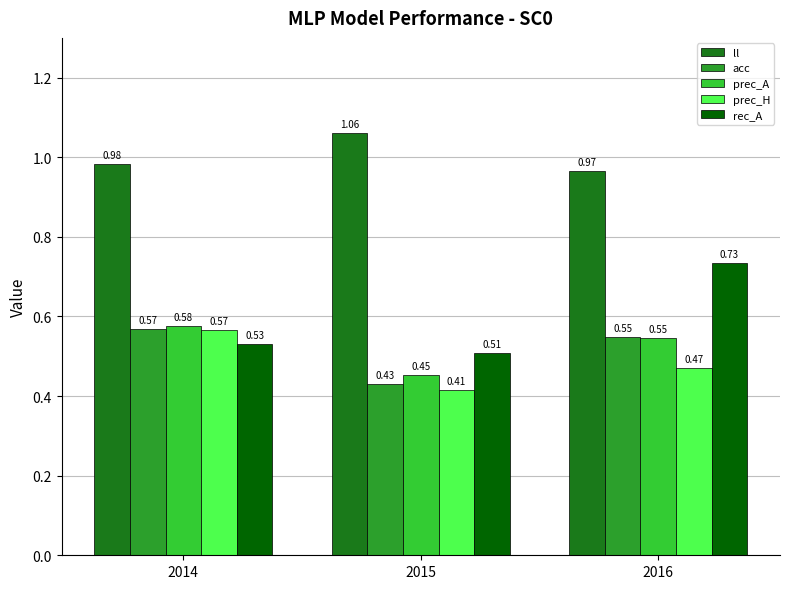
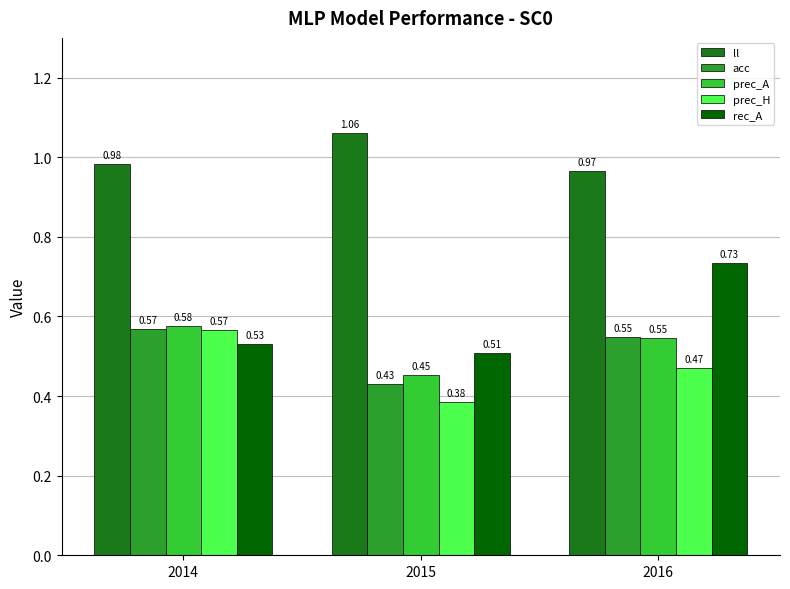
  {
    "prec_H": {
      "2014": 0.57,
-     "2015": 0.41,
+     "2015": 0.38,
      "2016": 0.47
    }
  }
